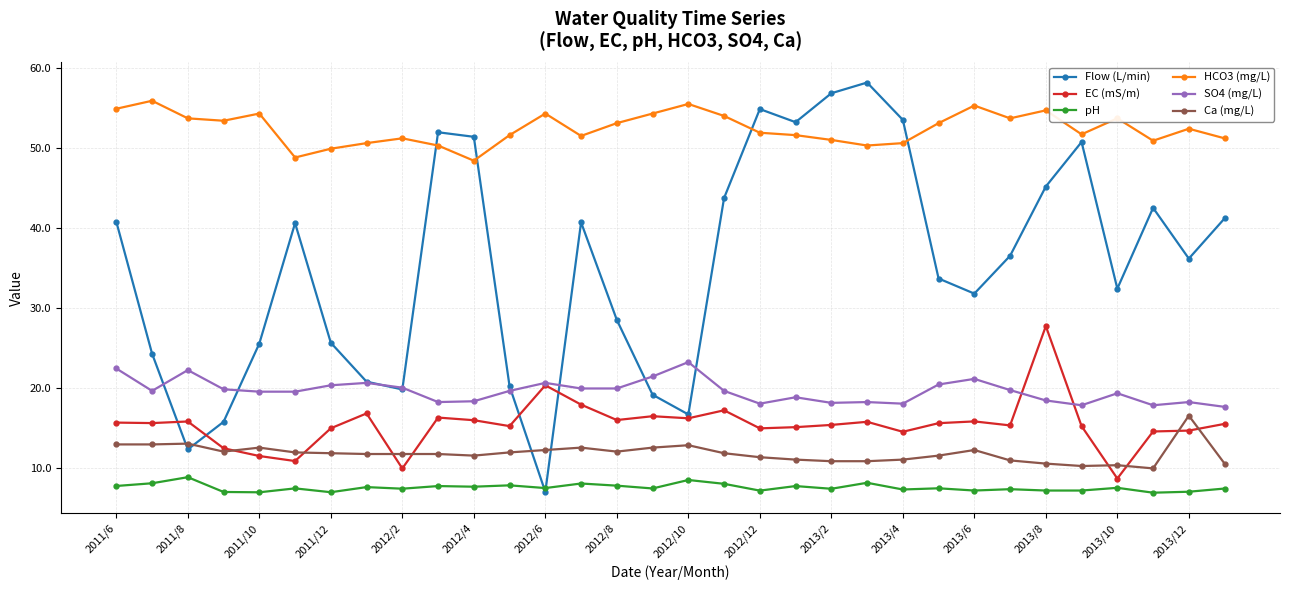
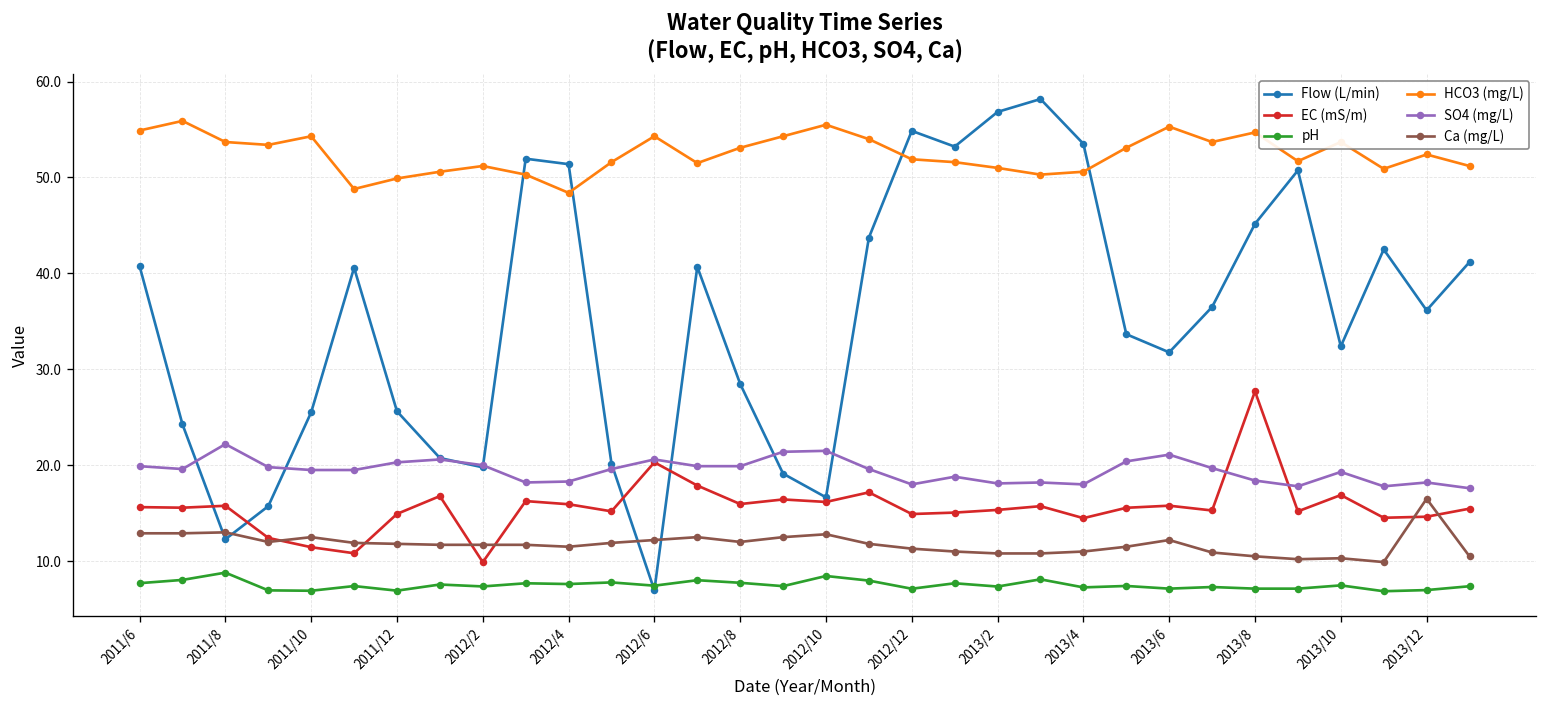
  {
    "Flow (L/min)": {
      "2011/6": 41,
      "2011/8": 12,
      "2011/10": 26,
      "2011/12": 26,
      "2012/4": 51,
      "2012/6": 7,
      "2012/8": 28,
      "2012/10": 17,
      "2012/12": 55,
      "2013/2": 57,
      "2013/4": 54,
      "2013/6": 32,
      "2013/8": 45,
      "2013/10": 32,
      "2013/12": 36
    },
    "EC (mS/m)": {
      "2011/6": 16,
      "2011/8": 16,
      "2011/10": 11,
      "2011/12": 15,
      "2012/2": 10,
      "2012/4": 16,
      "2012/8": 16,
      "2012/10": 16,
      "2012/12": 15,
      "2013/2": 15,
      "2013/4": 14,
      "2013/6": 16,
      "2013/8": 28,
-     "2013/10": 9,
+     "2013/10": 17,
      "2013/12": 15
    },
    "pH": {
      "2011/6": 8,
      "2011/8": 9,
      "2011/10": 7,
      "2011/12": 7,
      "2012/2": 7,
      "2012/4": 8,
      "2012/6": 7,
      "2012/8": 8,
      "2012/10": 8,
      "2012/12": 7,
      "2013/2": 7,
      "2013/4": 7,
      "2013/6": 7,
      "2013/8": 7,
      "2013/10": 7,
      "2013/12": 7
    },
    "HCO3 (mg/L)": {
      "2011/6": 55,
      "2011/8": 54,
      "2011/10": 54,
      "2011/12": 50,
      "2012/2": 51,
      "2012/4": 48,
      "2012/6": 54,
      "2012/8": 53,
      "2012/10": 56,
      "2012/12": 52,
      "2013/2": 51,
      "2013/4": 51,
      "2013/6": 55,
      "2013/8": 55,
      "2013/12": 52
    },
    "SO4 (mg/L)": {
-     "2011/6": 22,
+     "2011/6": 20,
      "2011/8": 22,
      "2011/10": 20,
      "2011/12": 20,
      "2012/4": 18,
      "2012/8": 20,
-     "2012/10": 23,
+     "2012/10": 22,
      "2012/12": 18,
      "2013/2": 18,
      "2013/4": 18,
      "2013/6": 21,
      "2013/8": 18,
      "2013/10": 19,
      "2013/12": 18
    },
    "Ca (mg/L)": {
      "2011/6": 13,
      "2011/8": 13,
      "2011/10": 13,
      "2011/12": 12,
      "2012/2": 12,
      "2012/4": 12,
      "2012/6": 12,
      "2012/8": 12,
      "2012/10": 13,
      "2012/12": 11,
      "2013/2": 11,
      "2013/4": 11,
      "2013/6": 12,
      "2013/8": 11,
      "2013/10": 10,
      "2013/12": 17
    }
  }
